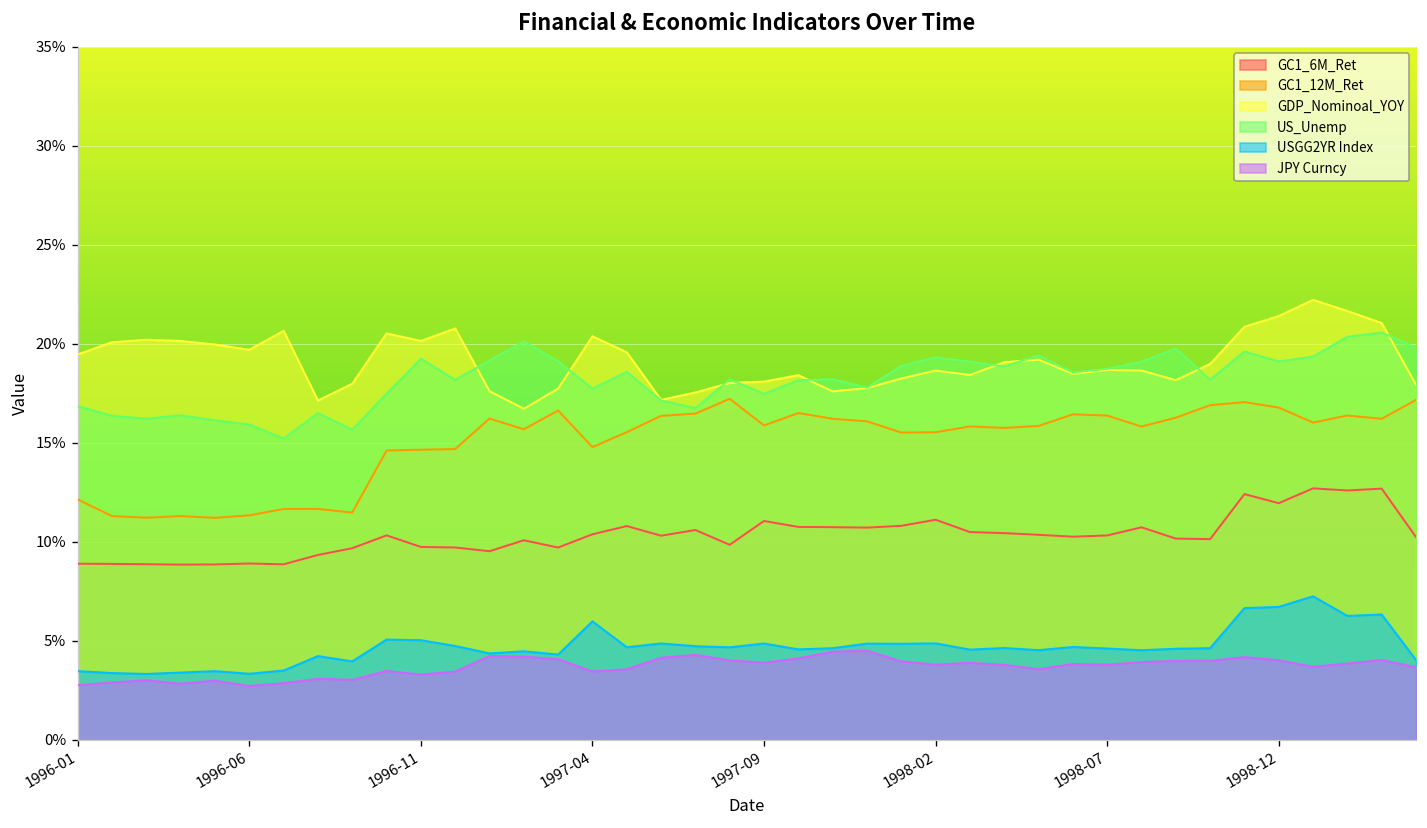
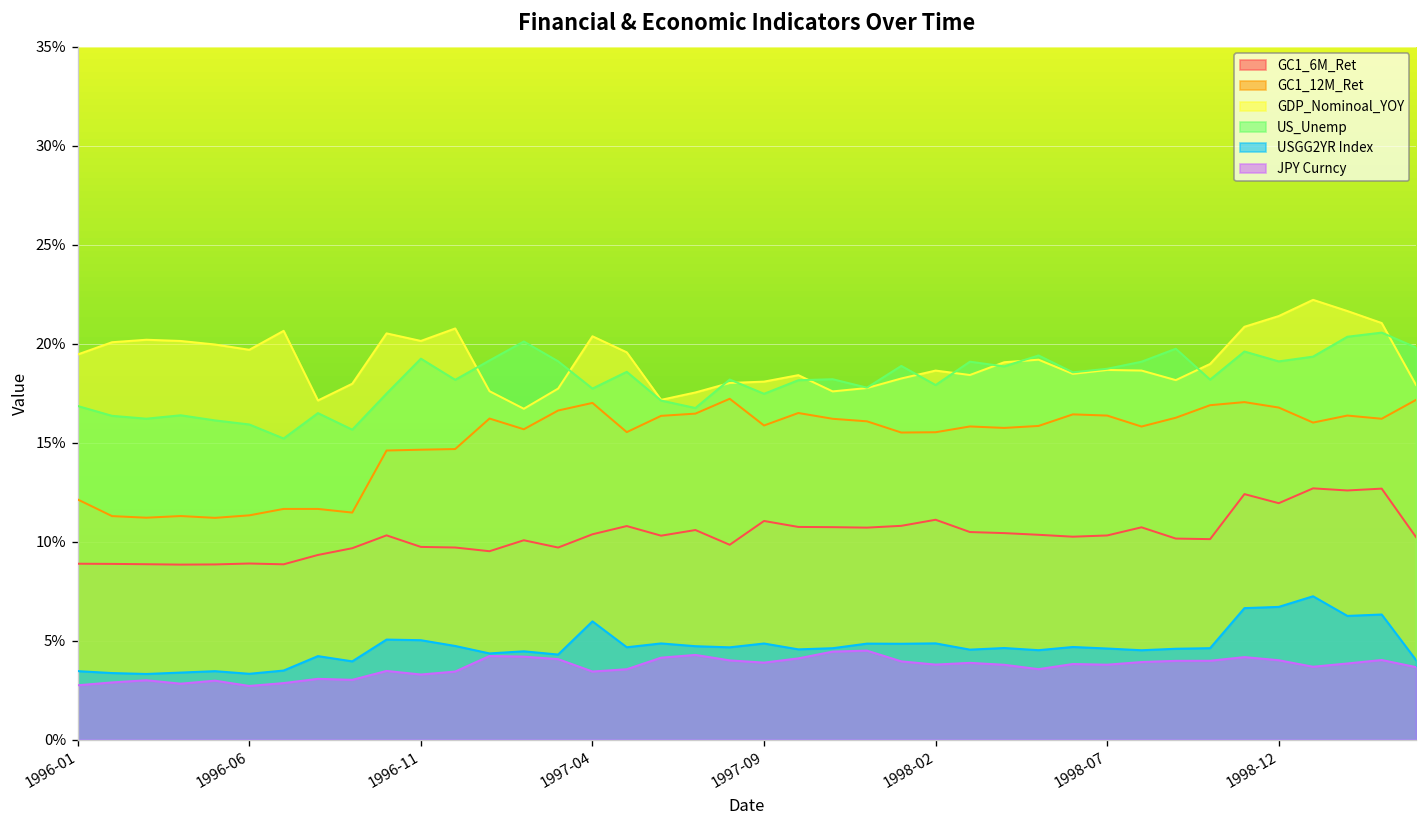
  {
    "GC1_6M_Ret": {
      "1996-01": "8.9%",
      "1996-06": "8.9%",
      "1996-11": "9.7%",
      "1997-04": "10.4%",
      "1997-09": "11.0%",
      "1998-02": "11.1%",
      "1998-07": "10.3%",
      "1998-12": "11.9%"
    },
    "GC1_12M_Ret": {
      "1996-01": "12.1%",
      "1996-06": "11.3%",
      "1996-11": "14.6%",
-     "1997-04": "14.8%",
+     "1997-04": "17.0%",
      "1997-09": "15.9%",
      "1998-02": "15.5%",
      "1998-07": "16.4%",
      "1998-12": "16.8%"
    },
    "GDP_Nominoal_YOY": {
      "1996-01": "19.5%",
      "1996-06": "19.7%",
      "1996-11": "20.1%",
      "1997-04": "20.4%",
      "1997-09": "18.1%",
      "1998-02": "18.6%",
      "1998-12": "21.4%"
    },
    "US_Unemp": {
      "1996-01": "16.9%",
      "1996-06": "15.9%",
      "1996-11": "19.2%",
      "1997-04": "17.7%",
      "1997-09": "17.5%",
-     "1998-02": "19.3%",
+     "1998-02": "17.9%",
      "1998-12": "19.1%"
    },
    "USGG2YR Index": {
      "1996-01": "3.5%",
      "1996-06": "3.3%",
      "1996-11": "5.0%",
      "1997-04": "6.0%",
      "1997-09": "4.9%",
      "1998-02": "4.9%",
      "1998-07": "4.6%",
      "1998-12": "6.7%"
    },
    "JPY Curncy": {
      "1996-01": "2.7%",
      "1996-06": "2.7%",
      "1996-11": "3.3%",
      "1997-04": "3.4%",
      "1997-09": "3.9%",
      "1998-02": "3.8%",
      "1998-07": "3.8%",
      "1998-12": "4.0%"
    }
  }
